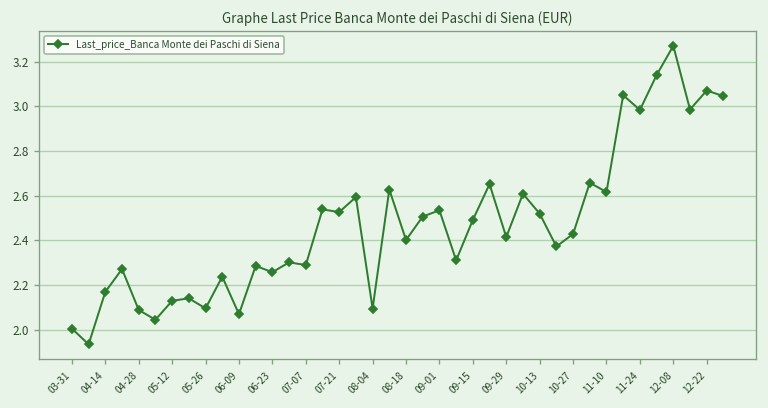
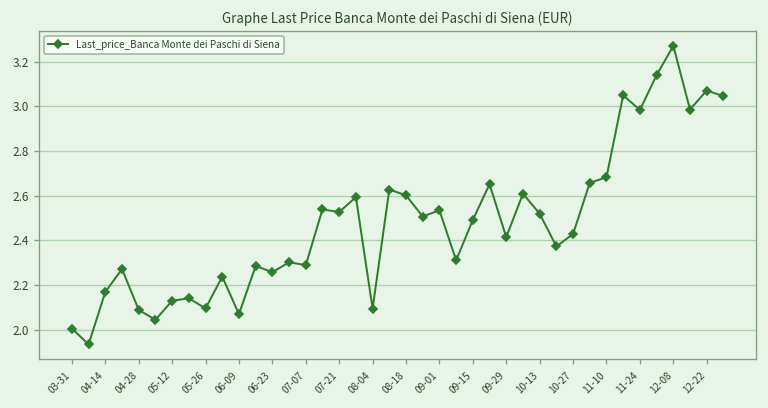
  {
    "03-31": 2.01,
    "04-14": 2.17,
    "04-28": 2.09,
    "05-12": 2.13,
    "05-26": 2.10,
    "06-09": 2.07,
    "06-23": 2.26,
    "07-07": 2.29,
    "07-21": 2.53,
    "08-04": 2.10,
-   "08-18": 2.40,
+   "08-18": 2.60,
    "09-01": 2.54,
    "09-15": 2.49,
    "09-29": 2.42,
    "10-13": 2.52,
    "10-27": 2.43,
-   "11-10": 2.62,
+   "11-10": 2.68,
    "11-24": 2.98,
    "12-08": 3.27,
    "12-22": 3.07
  }
